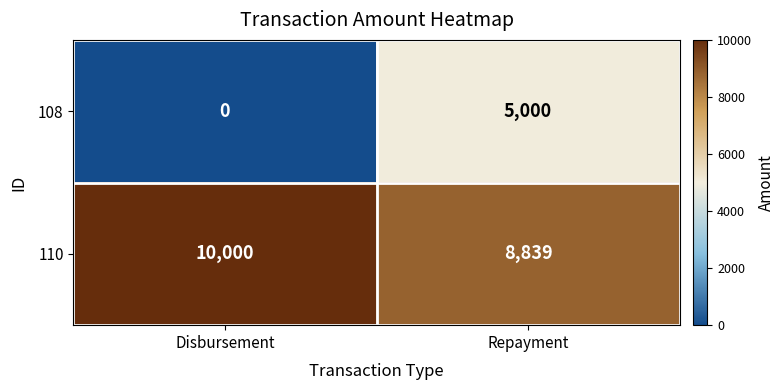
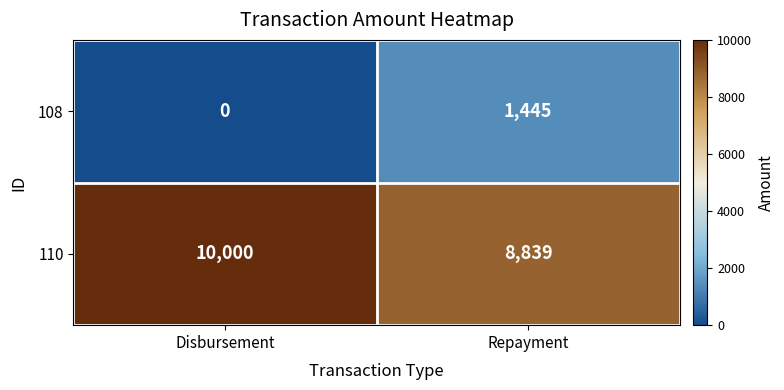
  {
    "108": {
      "Disbursement": "0",
-     "Repayment": "5,000"
+     "Repayment": "1,445"
    },
    "110": {
      "Disbursement": "10,000",
      "Repayment": "8,839"
    }
  }
